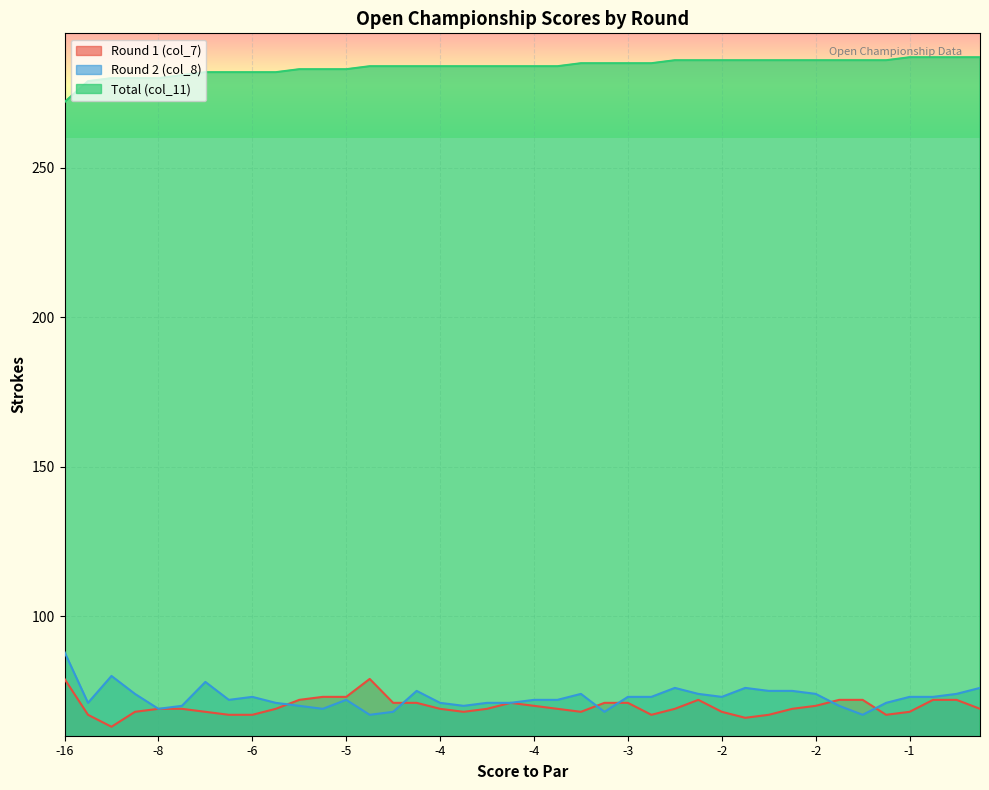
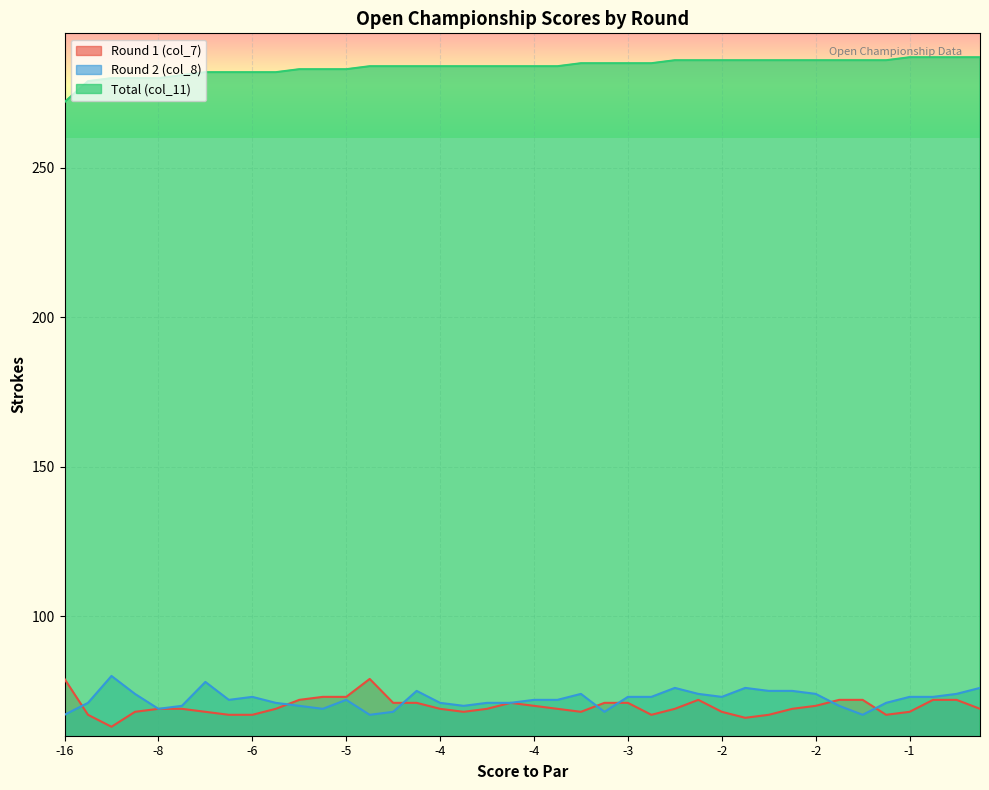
  {
    "Round 1 (col_7)": {
      "-16": 79
    },
    "Round 2 (col_8)": {
-     "-16": 88
+     "-16": 67
    },
    "Total (col_11)": {
      "-16": 272
    }
  }
